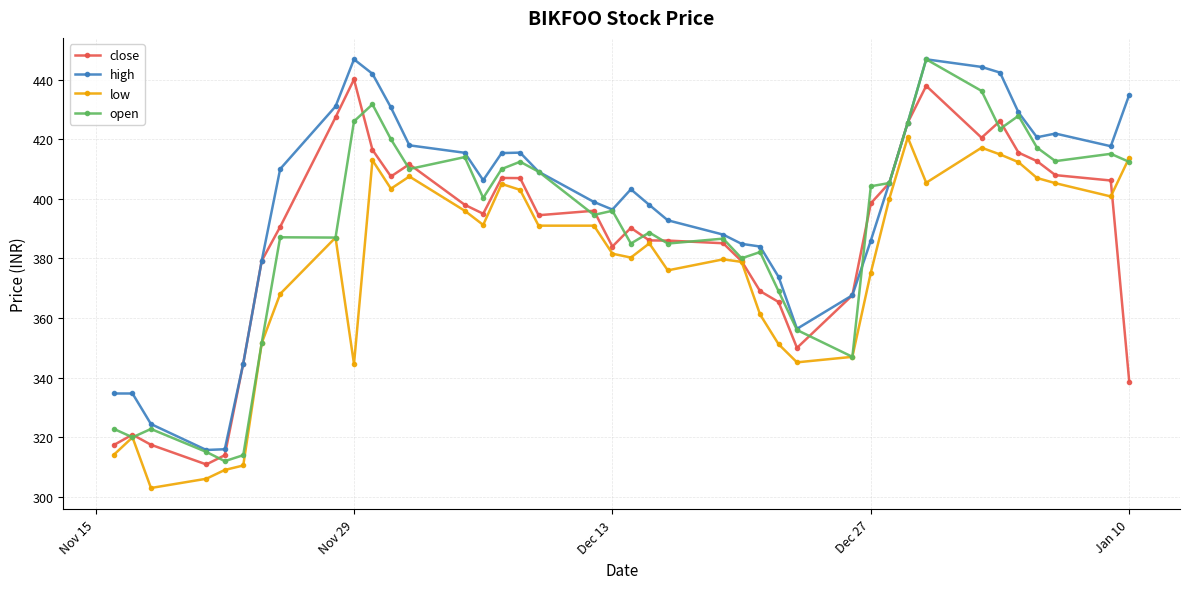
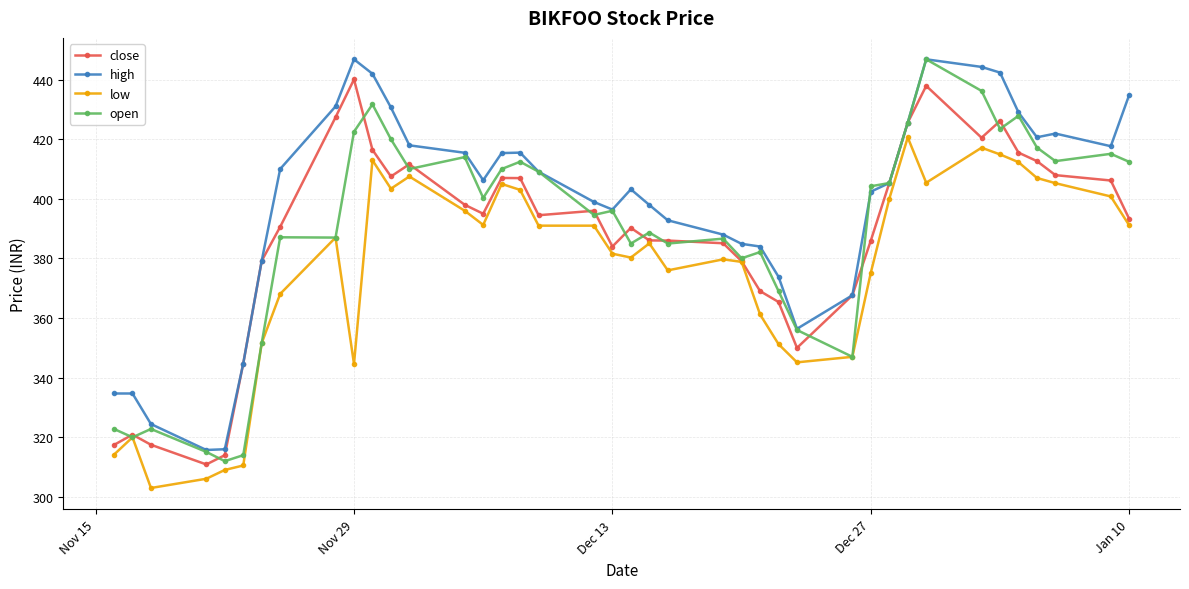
  {
    "close": {
      "Nov 29": 440,
      "Dec 13": 384,
-     "Dec 27": 399,
-     "Jan 10": 339
+     "Dec 27": 386,
+     "Jan 10": 393
    },
    "high": {
      "Nov 29": 447,
-     "Dec 27": 386,
+     "Dec 27": 402,
      "Jan 10": 435
    },
    "low": {
      "Nov 29": 345,
      "Dec 13": 382,
      "Dec 27": 375,
-     "Jan 10": 414
+     "Jan 10": 391
    },
    "open": {
-     "Nov 29": 426,
+     "Nov 29": 423,
      "Dec 27": 404,
      "Jan 10": 412
    }
  }
